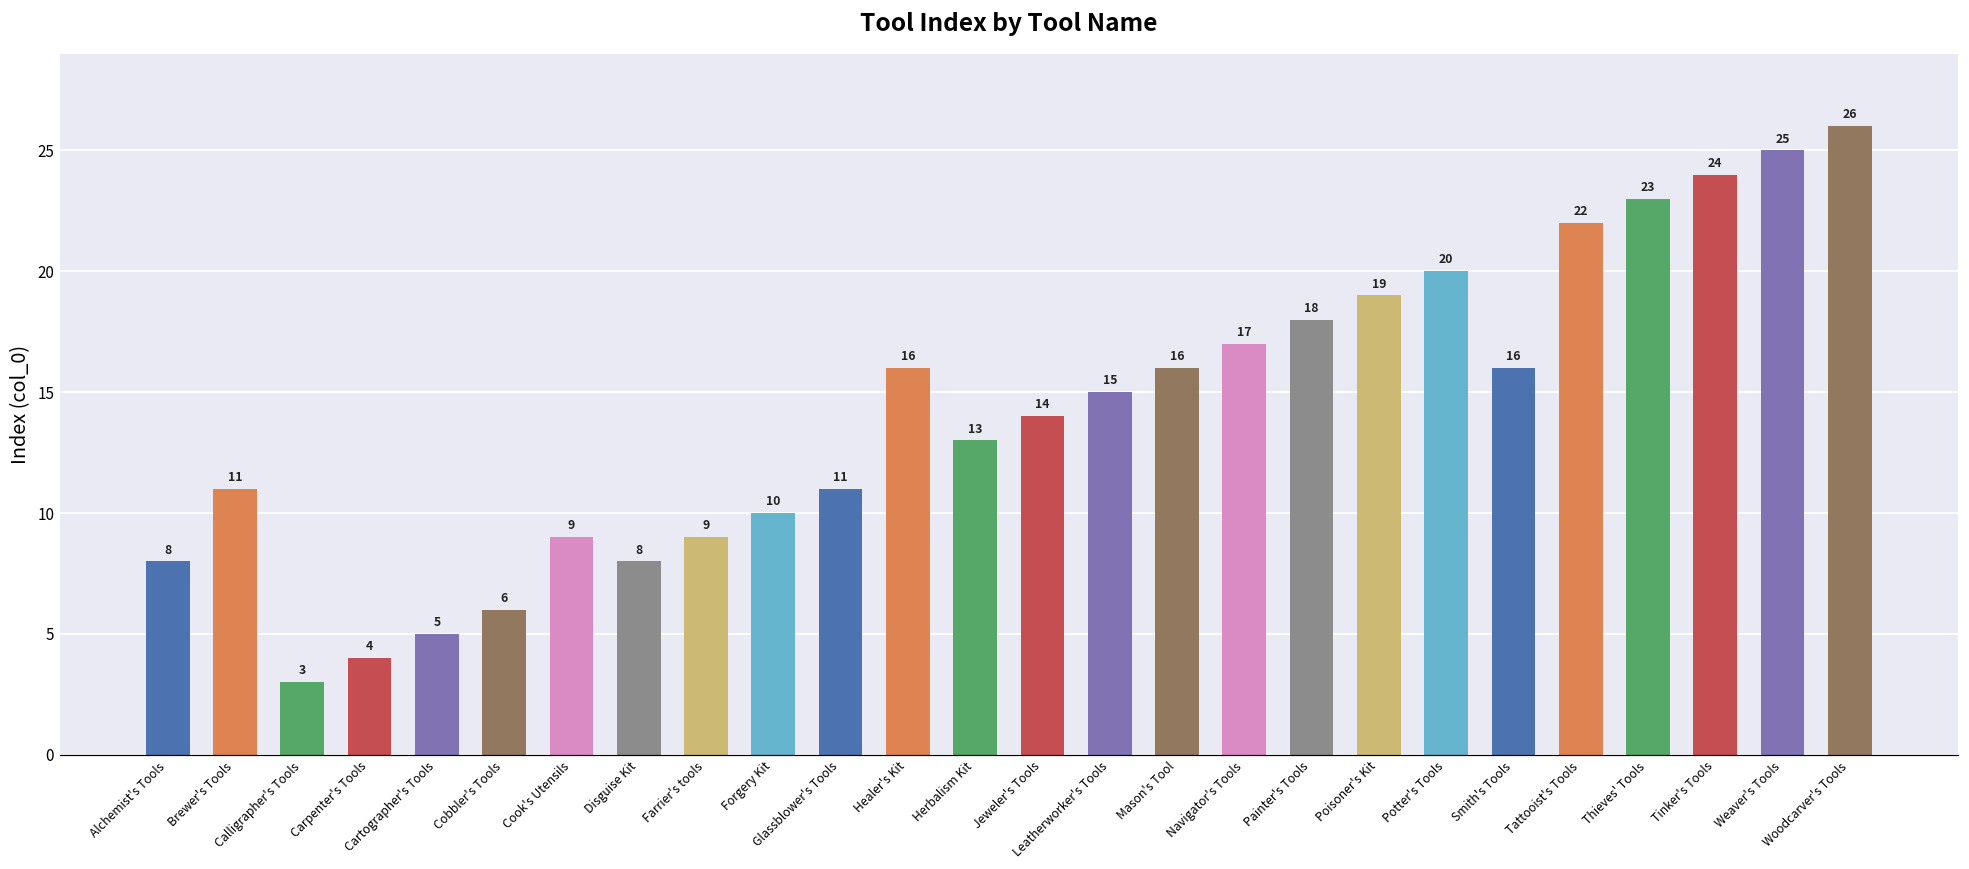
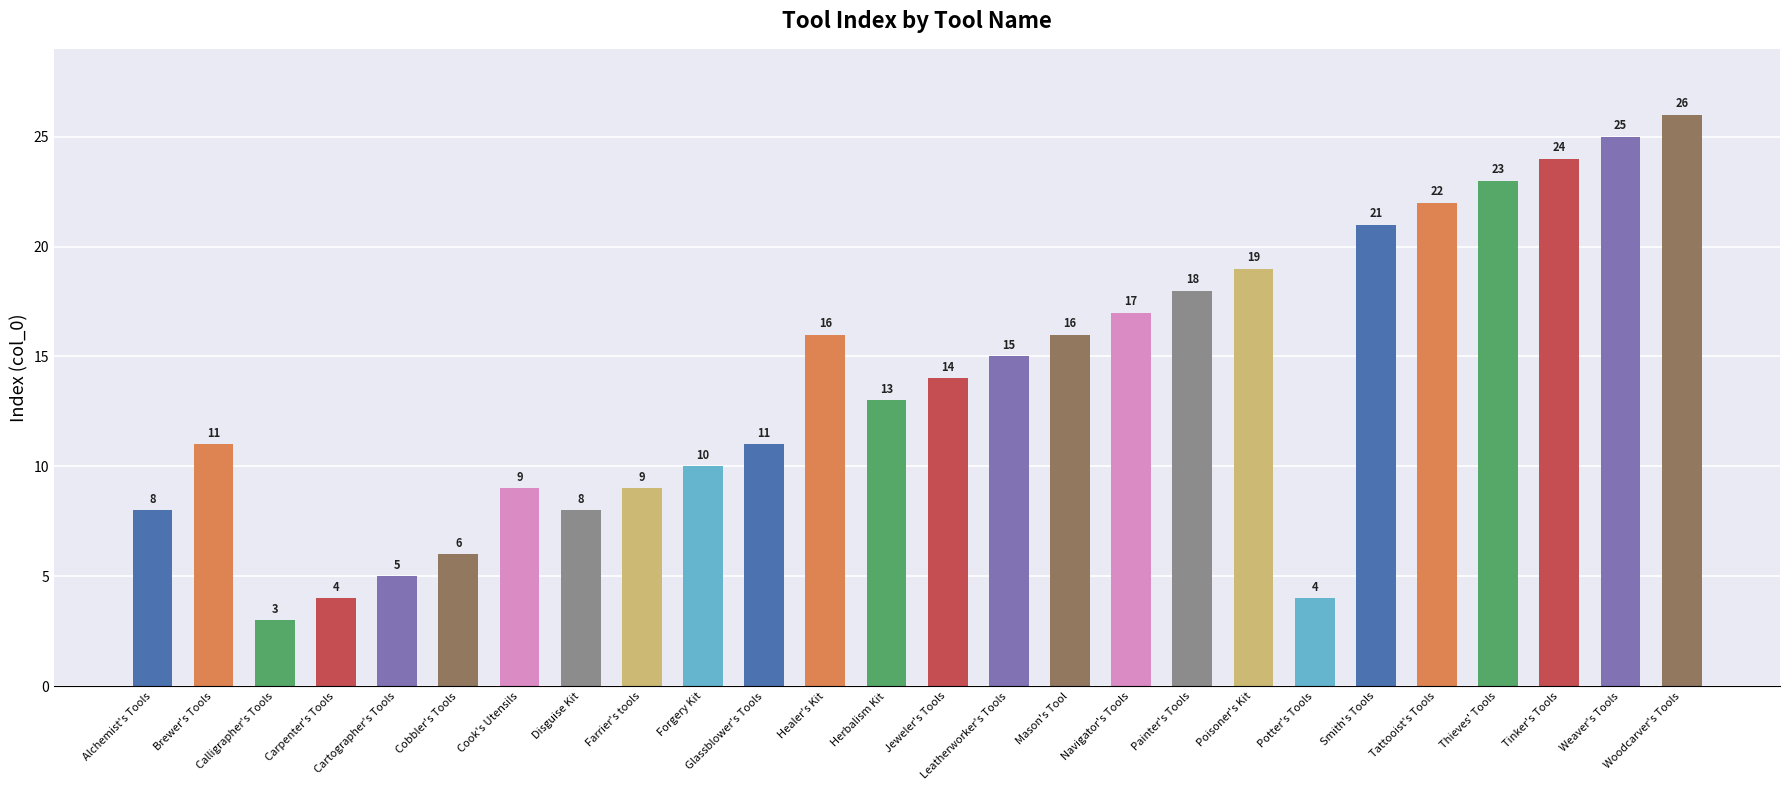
  {
    "Alchemist's Tools": 8,
    "Brewer's Tools": 11,
    "Calligrapher's Tools": 3,
    "Carpenter's Tools": 4,
    "Cartographer's Tools": 5,
    "Cobbler's Tools": 6,
    "Cook's Utensils": 9,
    "Disguise Kit": 8,
    "Farrier's tools": 9,
    "Forgery Kit": 10,
    "Glassblower's Tools": 11,
    "Healer's Kit": 16,
    "Herbalism Kit": 13,
    "Jeweler's Tools": 14,
    "Leatherworker's Tools": 15,
    "Mason's Tool": 16,
    "Navigator's Tools": 17,
    "Painter's Tools": 18,
    "Poisoner's Kit": 19,
-   "Potter's Tools": 20,
-   "Smith's Tools": 16,
+   "Potter's Tools": 4,
+   "Smith's Tools": 21,
    "Tattooist's Tools": 22,
    "Thieves' Tools": 23,
    "Tinker's Tools": 24,
    "Weaver's Tools": 25,
    "Woodcarver's Tools": 26
  }
